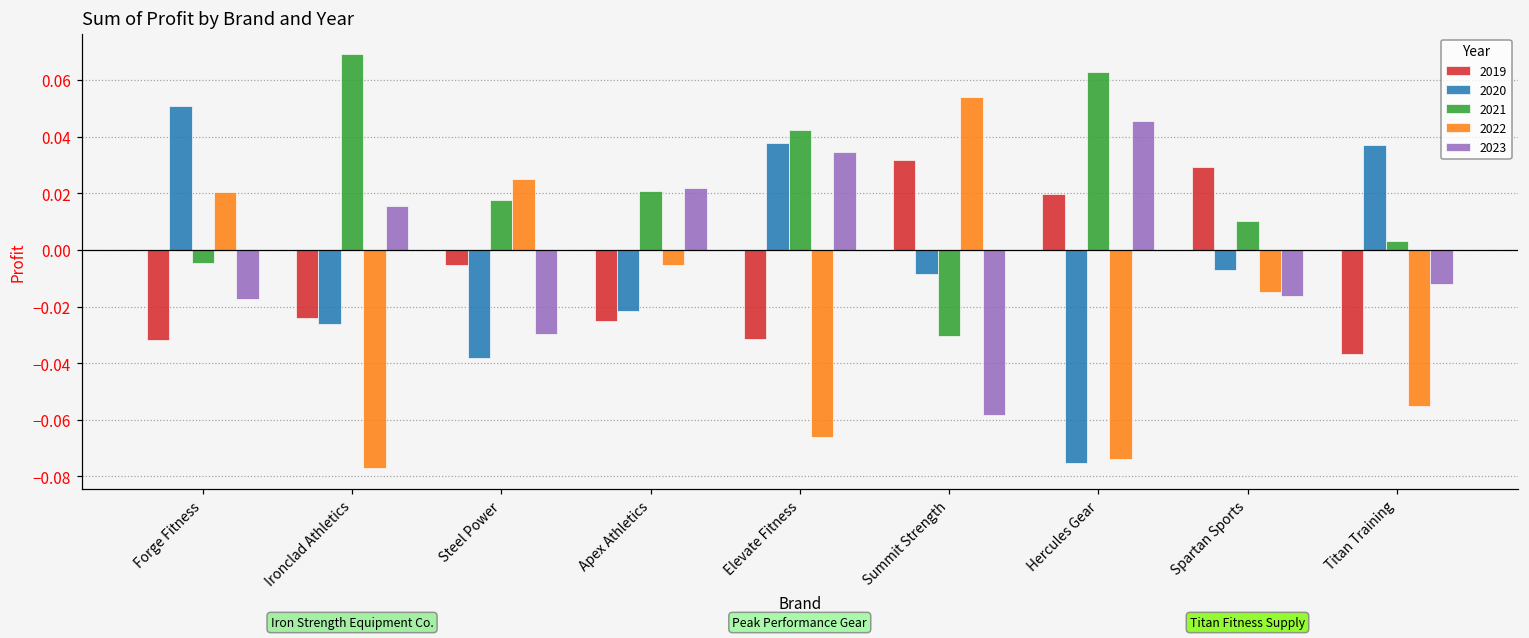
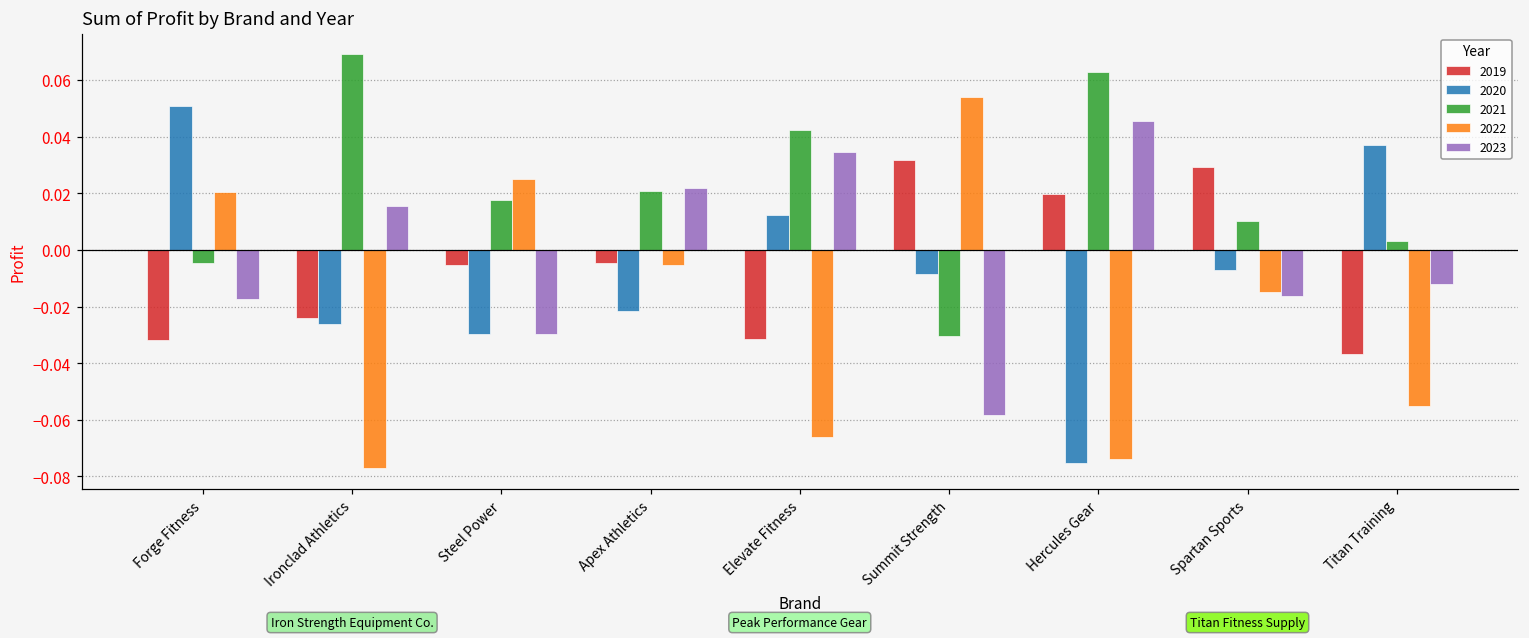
  {
    "2019": {
      "Forge Fitness": -0.032,
      "Ironclad Athletics": -0.024,
      "Steel Power": -0.005,
-     "Apex Athletics": -0.025,
+     "Apex Athletics": -0.005,
      "Elevate Fitness": -0.031,
      "Summit Strength": 0.032,
      "Hercules Gear": 0.020,
      "Spartan Sports": 0.029,
      "Titan Training": -0.037
    },
    "2020": {
      "Forge Fitness": 0.051,
      "Ironclad Athletics": -0.026,
-     "Steel Power": -0.038,
+     "Steel Power": -0.030,
      "Apex Athletics": -0.022,
-     "Elevate Fitness": 0.038,
+     "Elevate Fitness": 0.012,
      "Summit Strength": -0.008,
      "Hercules Gear": -0.075,
      "Spartan Sports": -0.007,
      "Titan Training": 0.037
    },
    "2021": {
      "Forge Fitness": -0.005,
      "Ironclad Athletics": 0.069,
      "Steel Power": 0.018,
      "Apex Athletics": 0.021,
      "Elevate Fitness": 0.042,
      "Summit Strength": -0.030,
      "Hercules Gear": 0.063,
      "Spartan Sports": 0.010,
      "Titan Training": 0.003
    },
    "2022": {
      "Forge Fitness": 0.021,
      "Ironclad Athletics": -0.077,
      "Steel Power": 0.025,
      "Apex Athletics": -0.005,
      "Elevate Fitness": -0.066,
      "Summit Strength": 0.054,
      "Hercules Gear": -0.074,
      "Spartan Sports": -0.015,
      "Titan Training": -0.055
    },
    "2023": {
      "Forge Fitness": -0.017,
      "Ironclad Athletics": 0.016,
      "Steel Power": -0.030,
      "Apex Athletics": 0.022,
      "Elevate Fitness": 0.035,
      "Summit Strength": -0.058,
      "Hercules Gear": 0.045,
      "Spartan Sports": -0.016,
      "Titan Training": -0.012
    }
  }
